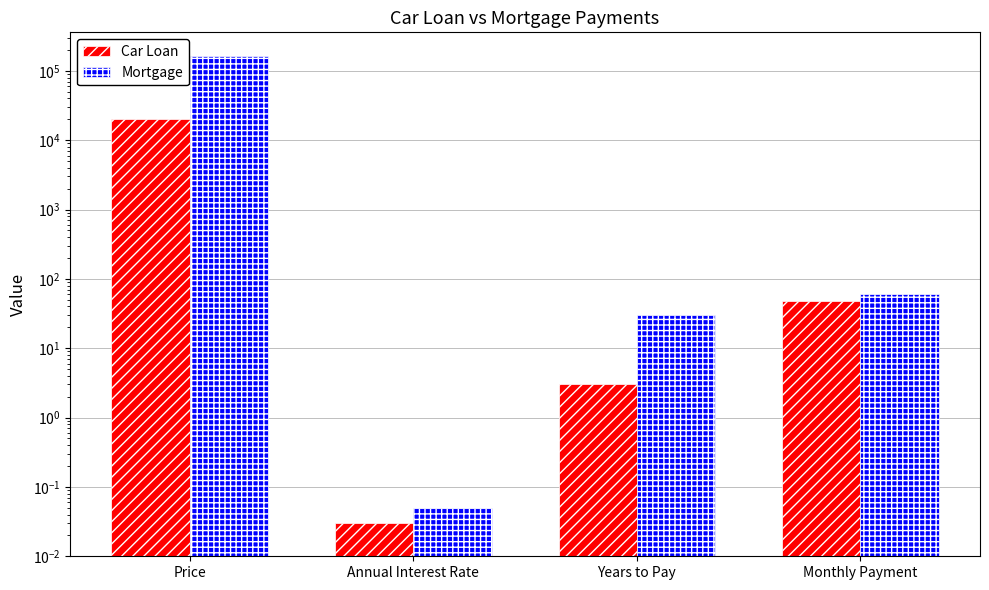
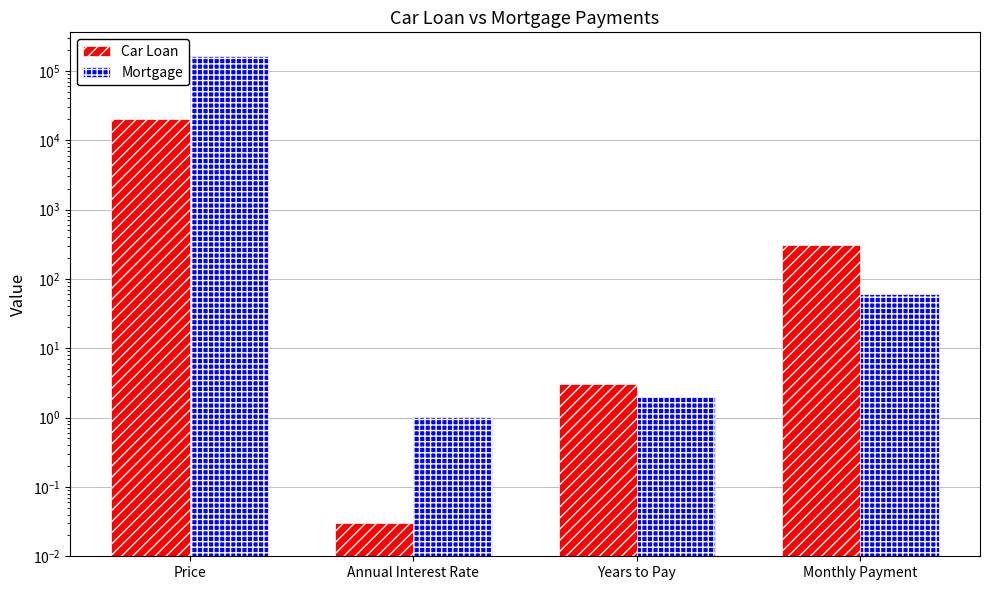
  {
    "Car Loan": {
      "Price": 20000,
      "Annual Interest Rate": 0.030,
      "Years to Pay": 3,
-     "Monthly Payment": 50
+     "Monthly Payment": 300
    },
    "Mortgage": {
      "Price": 170000,
-     "Annual Interest Rate": 0.05,
-     "Years to Pay": 30,
+     "Annual Interest Rate": 1.0,
+     "Years to Pay": 2,
      "Monthly Payment": 60
    }
  }
